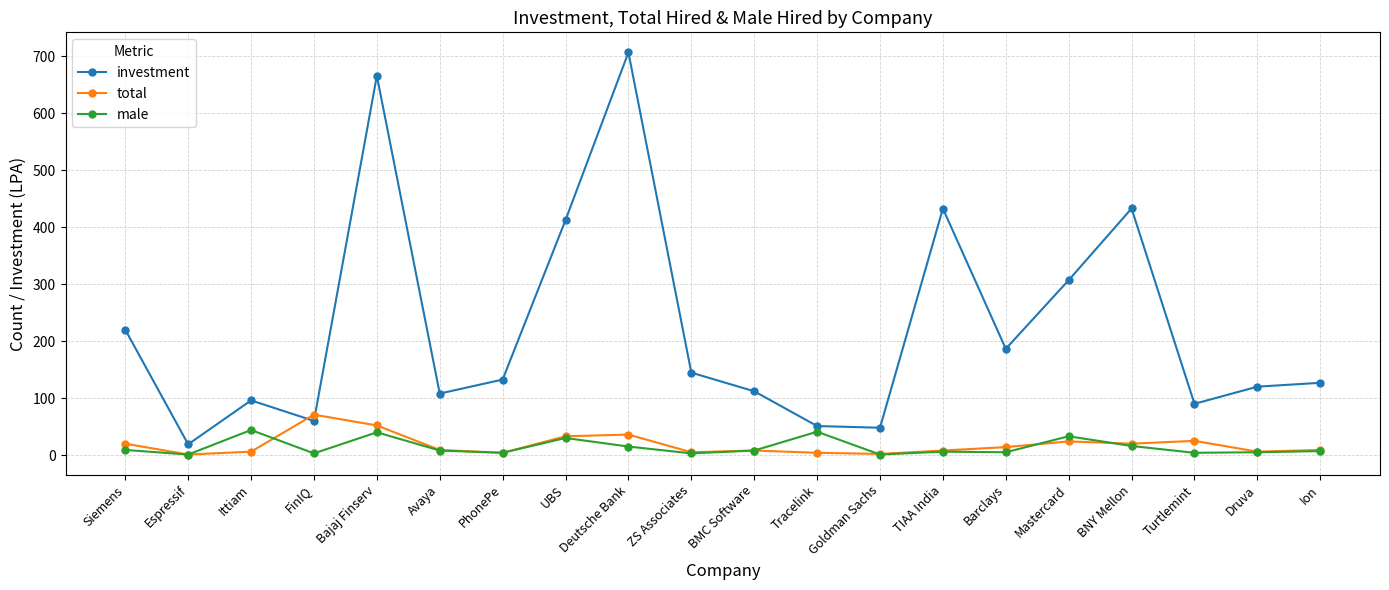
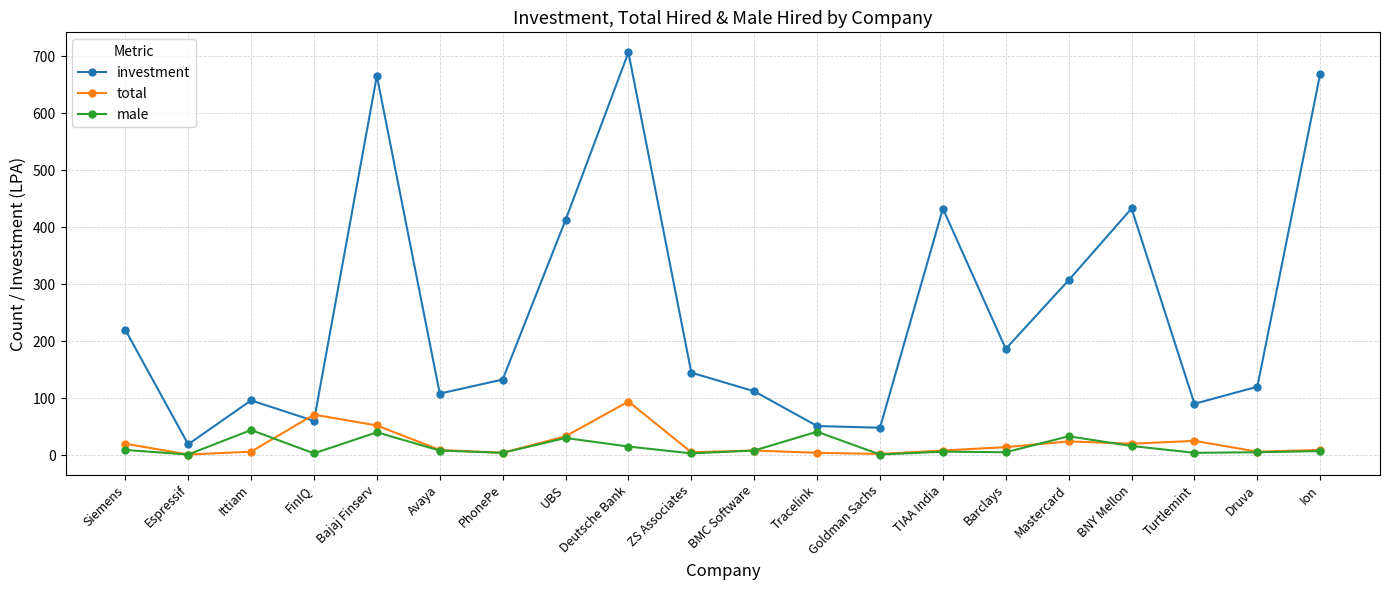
  {
    "investment": {
      "Siemens": 220,
      "Espressif": 20,
      "Ittiam": 100,
      "FinIQ": 60,
      "Bajaj Finserv": 670,
      "Avaya": 110,
      "PhonePe": 130,
      "UBS": 410,
      "Deutsche Bank": 710,
      "ZS Associates": 140,
      "BMC Software": 110,
      "Tracelink": 50,
      "Goldman Sachs": 50,
      "TIAA India": 430,
      "Barclays": 190,
      "Mastercard": 310,
      "BNY Mellon": 430,
      "Turtlemint": 90,
      "Druva": 120,
-     "Ion": 130
+     "Ion": 670
    },
    "total": {
      "Siemens": 20,
      "Ittiam": 10,
      "FinIQ": 70,
      "Bajaj Finserv": 50,
-     "Deutsche Bank": 40,
+     "Deutsche Bank": 90,
      "Tracelink": 0,
      "Barclays": 10,
      "Mastercard": 20,
      "Turtlemint": 30
    },
    "male": {
      "Siemens": 10,
      "Ittiam": 40,
      "FinIQ": 0,
      "Bajaj Finserv": 40,
      "Deutsche Bank": 20,
      "Tracelink": 40,
      "Barclays": 10,
      "Mastercard": 30,
      "Turtlemint": 0
    }
  }
